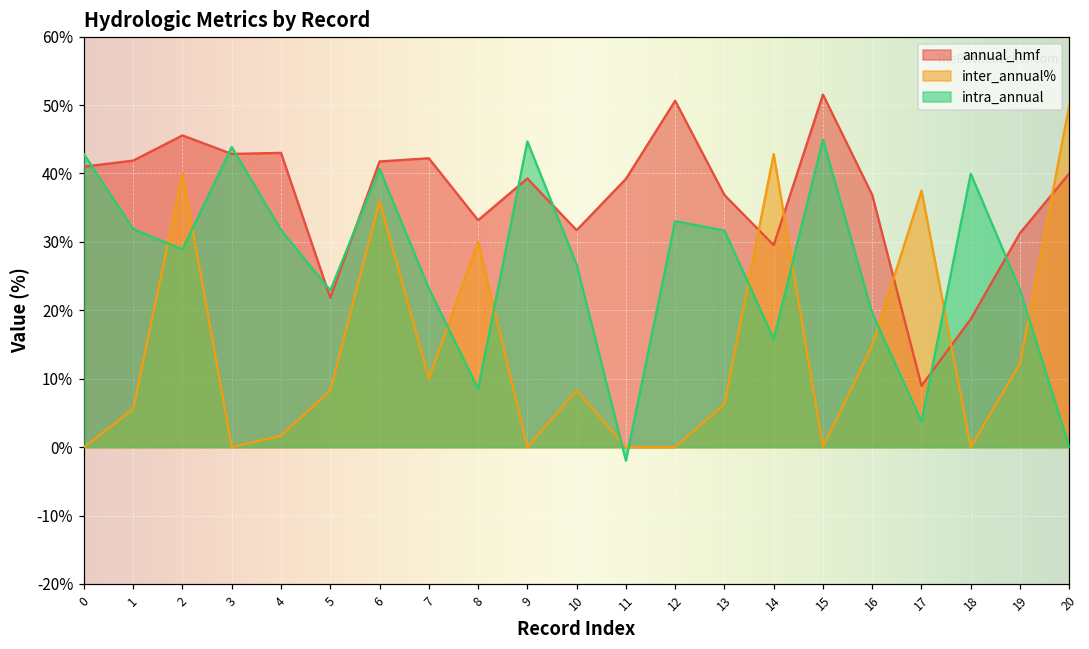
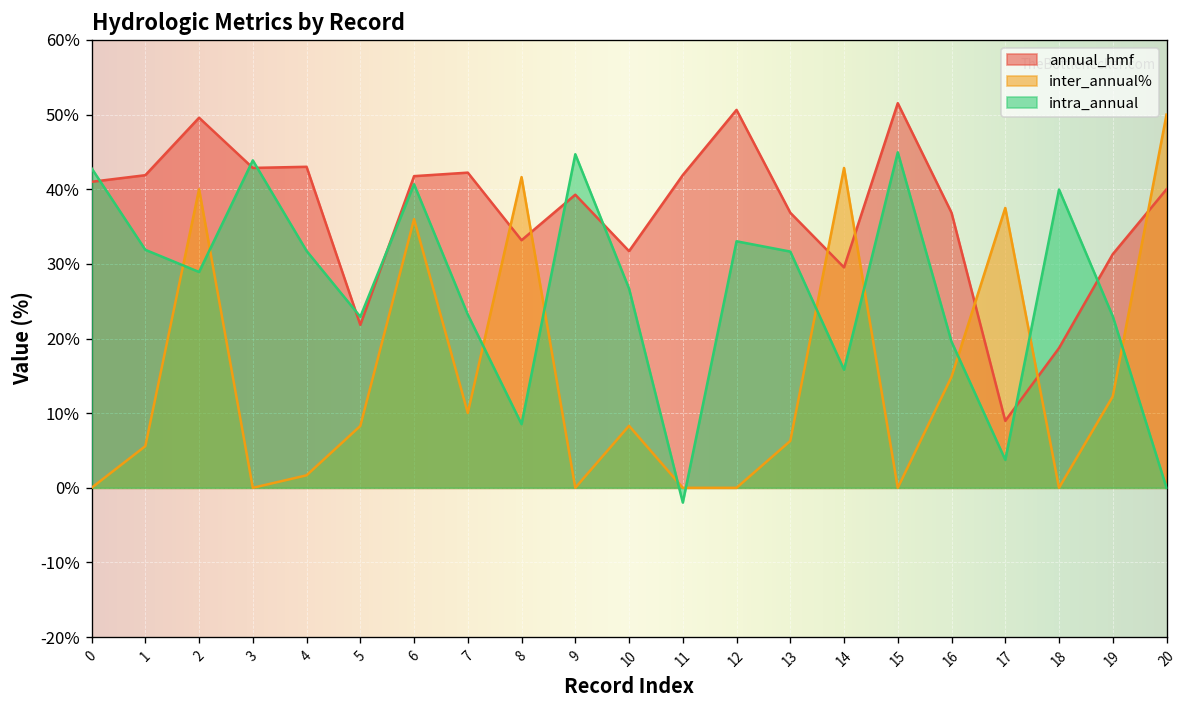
  {
    "annual_hmf": {
      "0": "41%",
      "1": "42%",
-     "2": "46%",
+     "2": "50%",
      "3": "43%",
      "4": "43%",
      "5": "22%",
      "6": "42%",
      "7": "42%",
      "8": "33%",
      "9": "39%",
      "10": "32%",
-     "11": "39%",
+     "11": "42%",
      "12": "51%",
      "13": "37%",
      "14": "30%",
      "15": "52%",
      "16": "37%",
      "17": "9%",
      "18": "19%",
      "19": "31%",
      "20": "40%"
    },
    "inter_annual%": {
      "0": "0%",
      "1": "6%",
      "2": "40%",
      "3": "0%",
      "4": "2%",
      "5": "8%",
      "6": "36%",
      "7": "10%",
-     "8": "30%",
+     "8": "42%",
      "9": "0%",
      "10": "8%",
      "12": "0%",
      "13": "6%",
      "14": "43%",
      "15": "0%",
      "16": "15%",
      "17": "37%",
      "18": "0%",
      "19": "12%",
      "20": "50%"
    }
  }
